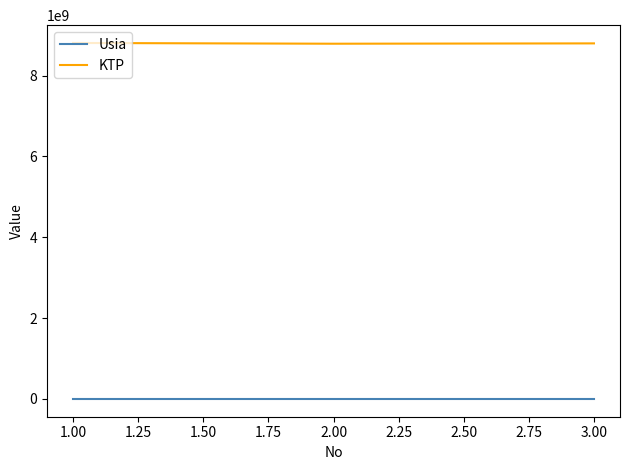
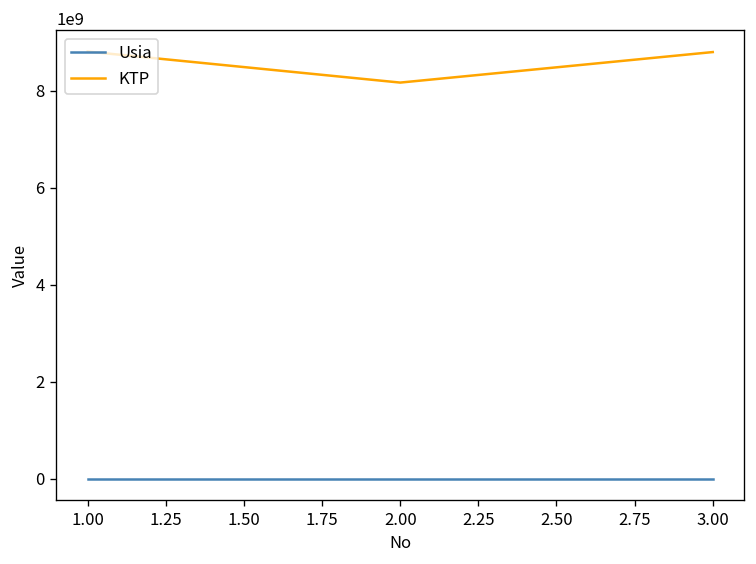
  {
    "Usia": {
      "1.00": 0,
      "2.00": 0,
      "3.00": 0
    },
    "KTP": {
-     "2.00": 8800000000,
+     "2.00": 8200000000,
      "3.00": 8800000000
    }
  }
